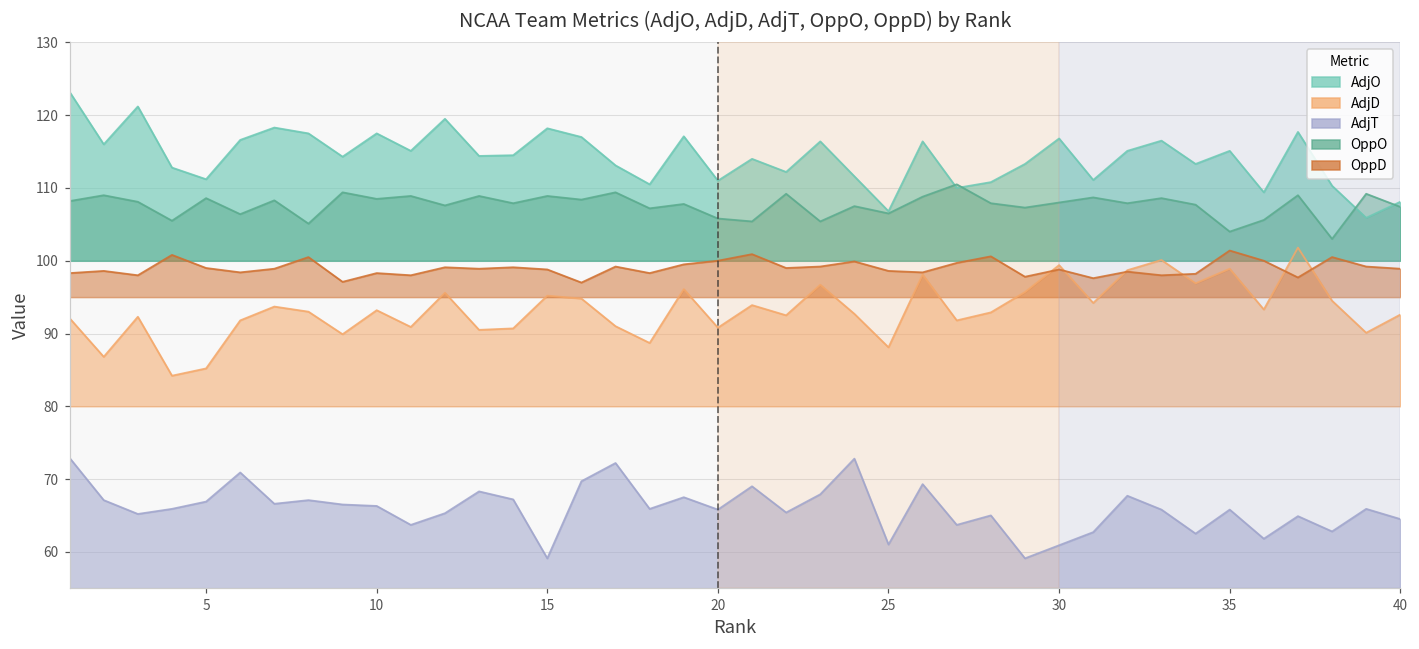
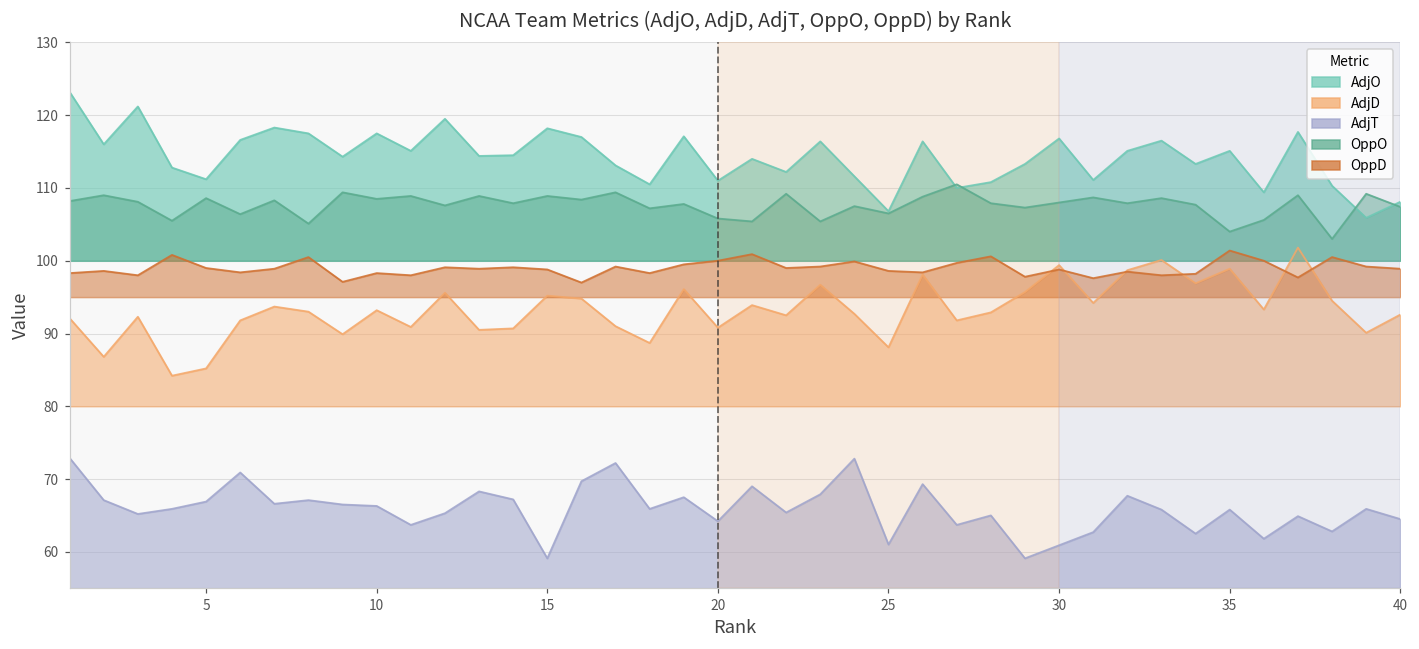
  {
    "AdjT": {
      "5": 67,
      "10": 66,
      "15": 59,
-     "20": 66,
+     "20": 64,
      "25": 61,
      "30": 61,
      "35": 66,
      "40": 65
    }
  }
